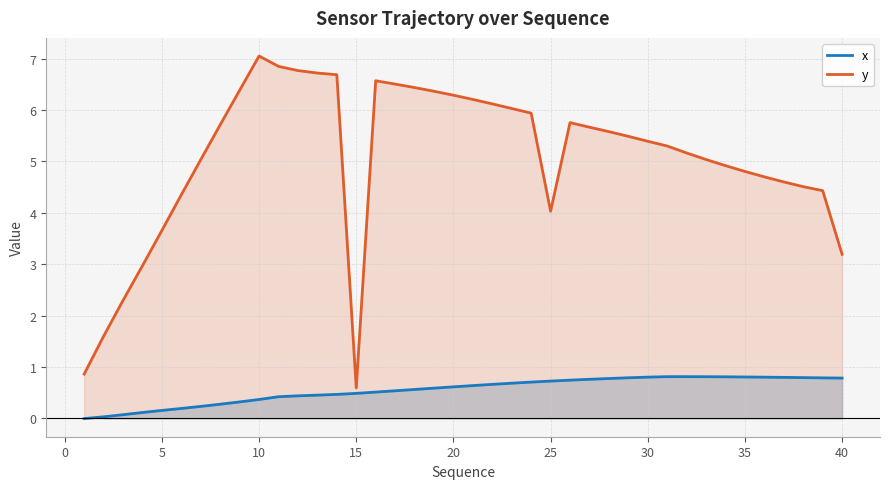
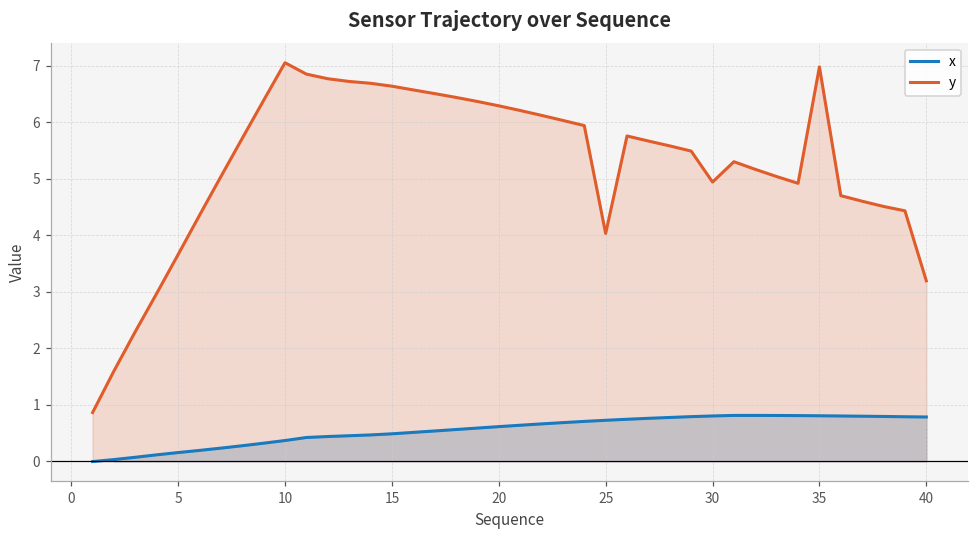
  {
    "y": {
      "5": 3.7,
      "10": 7.1,
-     "15": 0.6,
+     "15": 6.6,
      "20": 6.3,
      "25": 4.0,
-     "30": 5.4,
-     "35": 4.8,
+     "30": 4.9,
+     "35": 7.0,
      "40": 3.2
    }
  }
